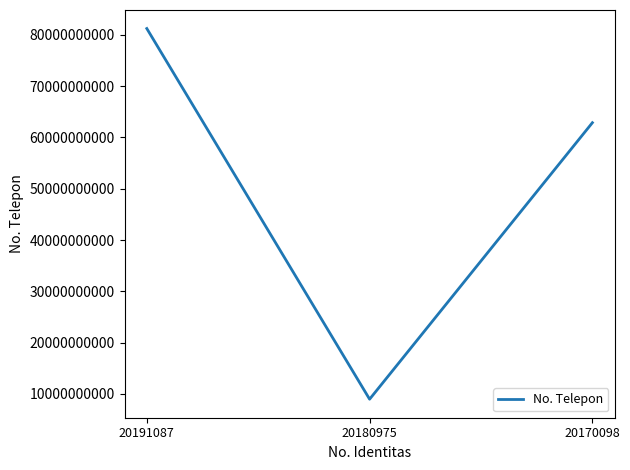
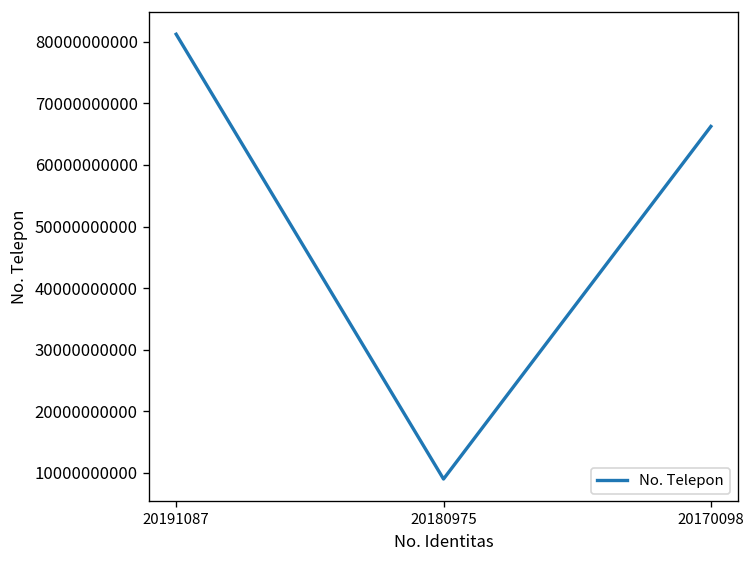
  {
    "20191087": 81000000000,
    "20180975": 9000000000,
-   "20170098": 63000000000
+   "20170098": 66000000000
  }
